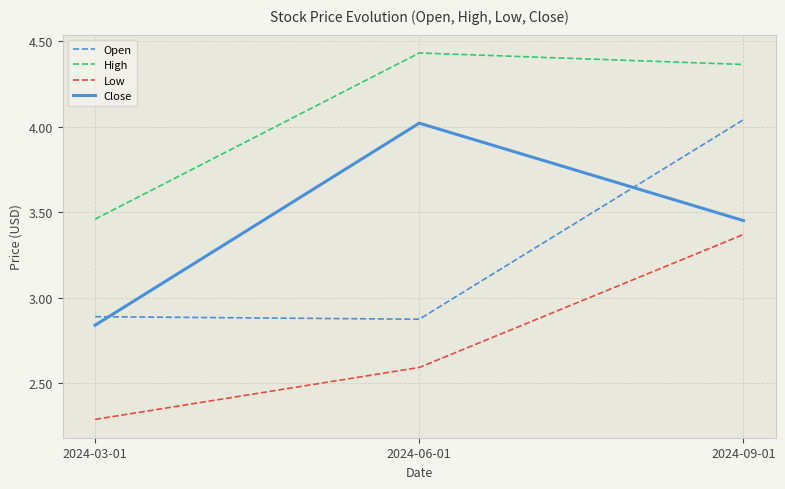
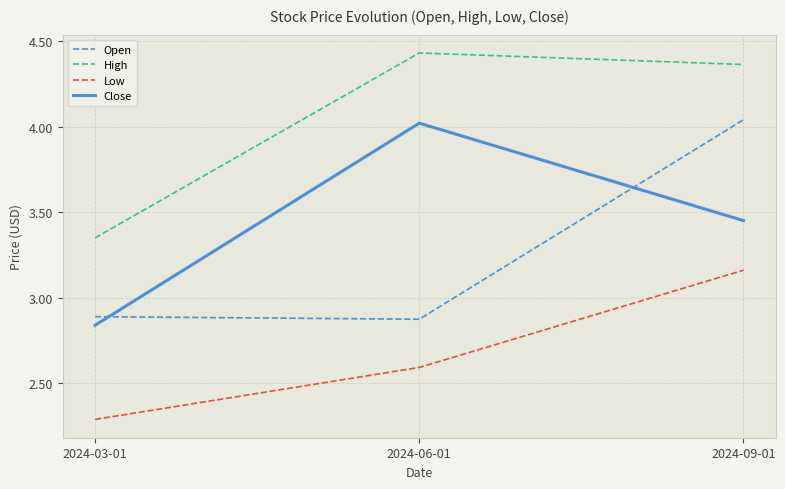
  {
    "High": {
-     "2024-03-01": 3.46,
+     "2024-03-01": 3.35,
      "2024-06-01": 4.43,
      "2024-09-01": 4.36
    },
    "Low": {
      "2024-03-01": 2.29,
      "2024-06-01": 2.59,
-     "2024-09-01": 3.37
+     "2024-09-01": 3.16
    }
  }
